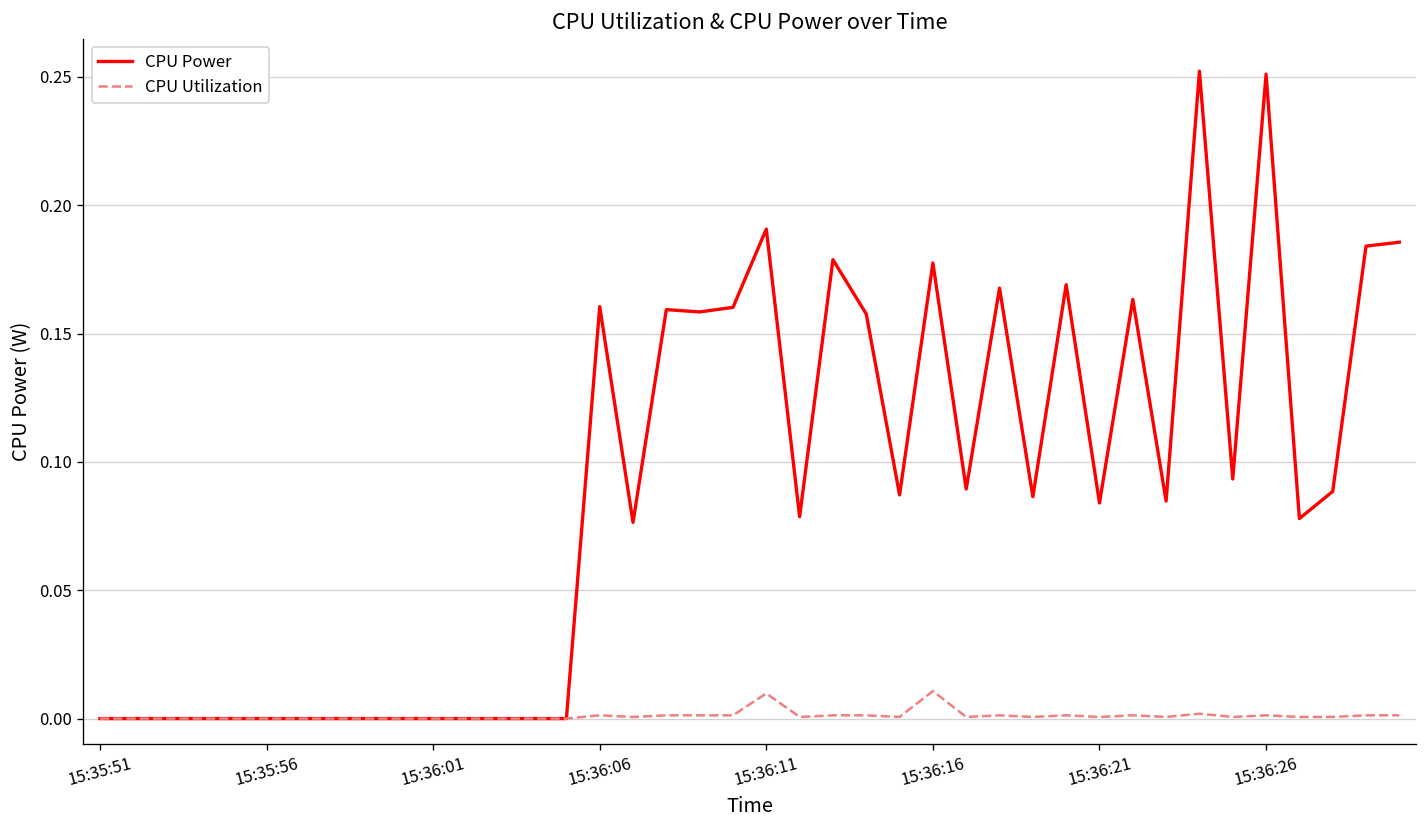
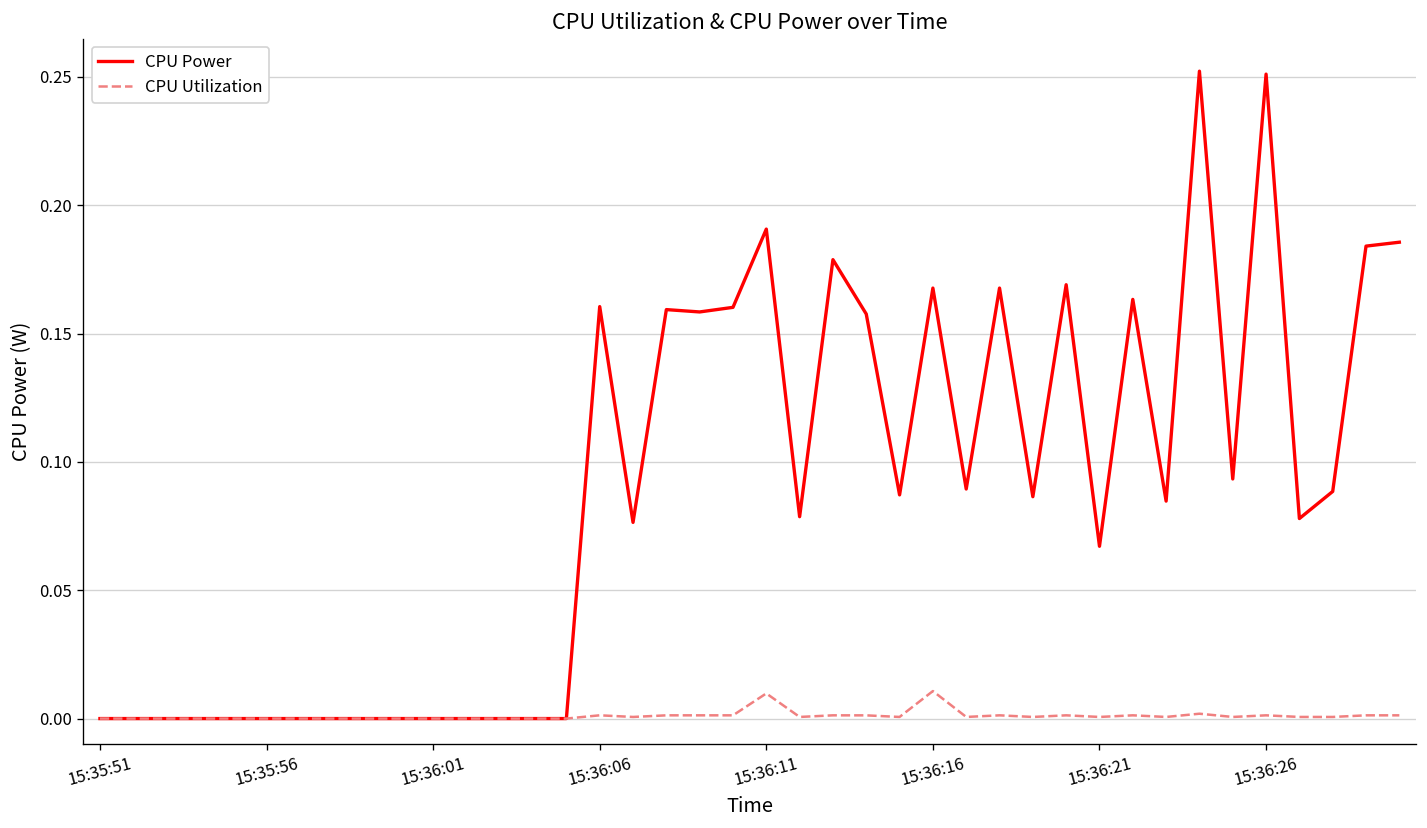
  {
    "CPU Power": {
      "15:36:06": 0.161,
      "15:36:11": 0.191,
-     "15:36:16": 0.178,
-     "15:36:21": 0.084,
+     "15:36:16": 0.168,
+     "15:36:21": 0.067,
      "15:36:26": 0.251
    },
    "CPU Utilization": {
      "15:36:06": 0.001,
      "15:36:11": 0.010,
      "15:36:16": 0.011,
      "15:36:21": 0.001,
      "15:36:26": 0.001
    }
  }
